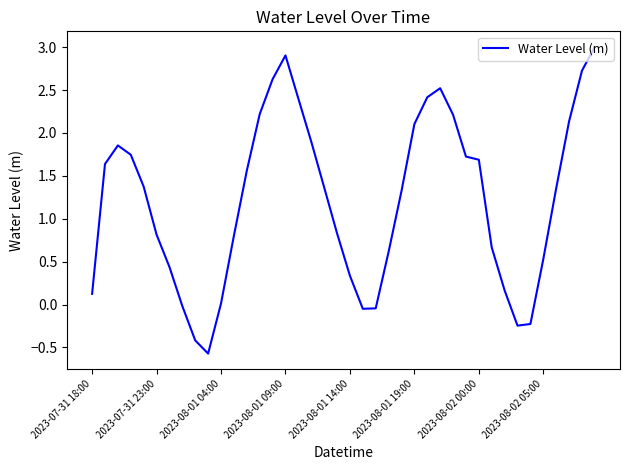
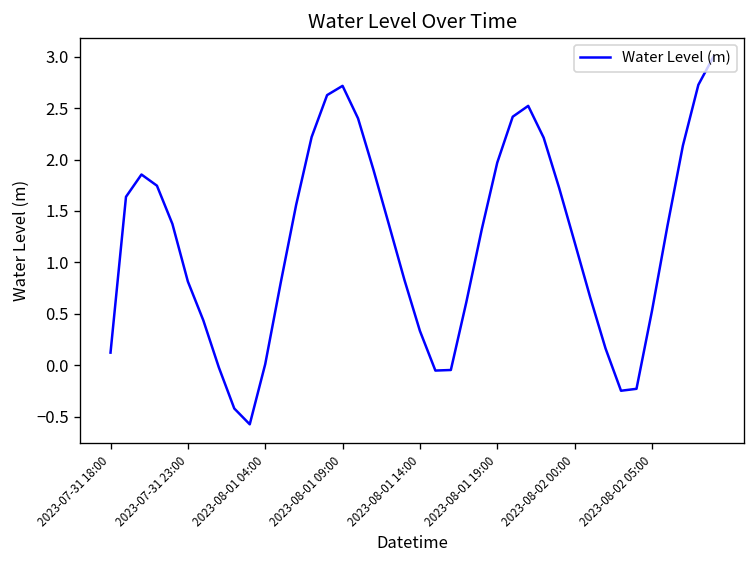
  {
    "2023-07-31 18:00": 0.1,
    "2023-07-31 23:00": 0.8,
    "2023-08-01 04:00": 0.0,
-   "2023-08-01 09:00": 2.9,
+   "2023-08-01 09:00": 2.7,
    "2023-08-01 14:00": 0.3,
-   "2023-08-01 19:00": 2.1,
-   "2023-08-02 00:00": 1.7,
+   "2023-08-01 19:00": 2.0,
+   "2023-08-02 00:00": 1.2,
    "2023-08-02 05:00": 0.5
  }
